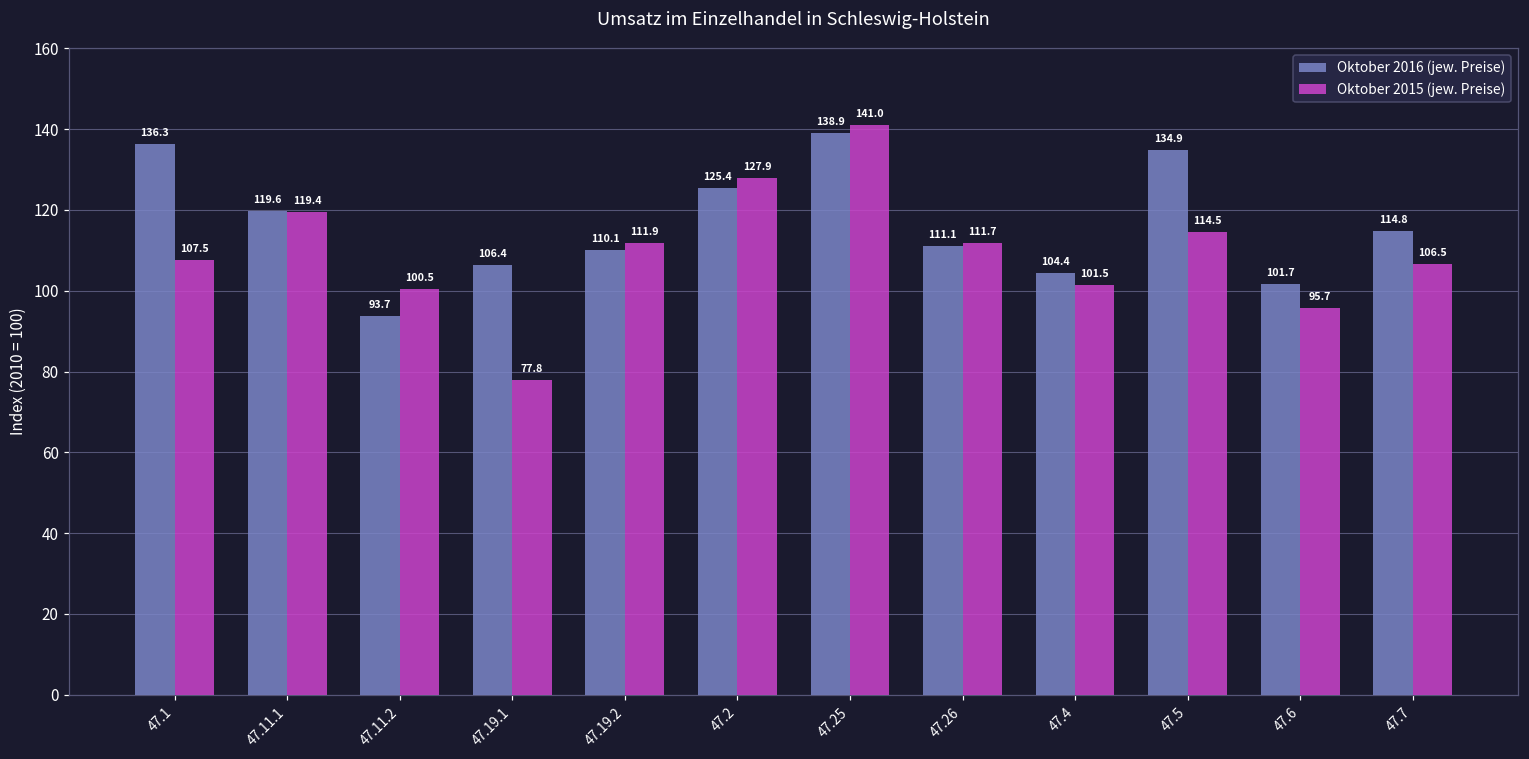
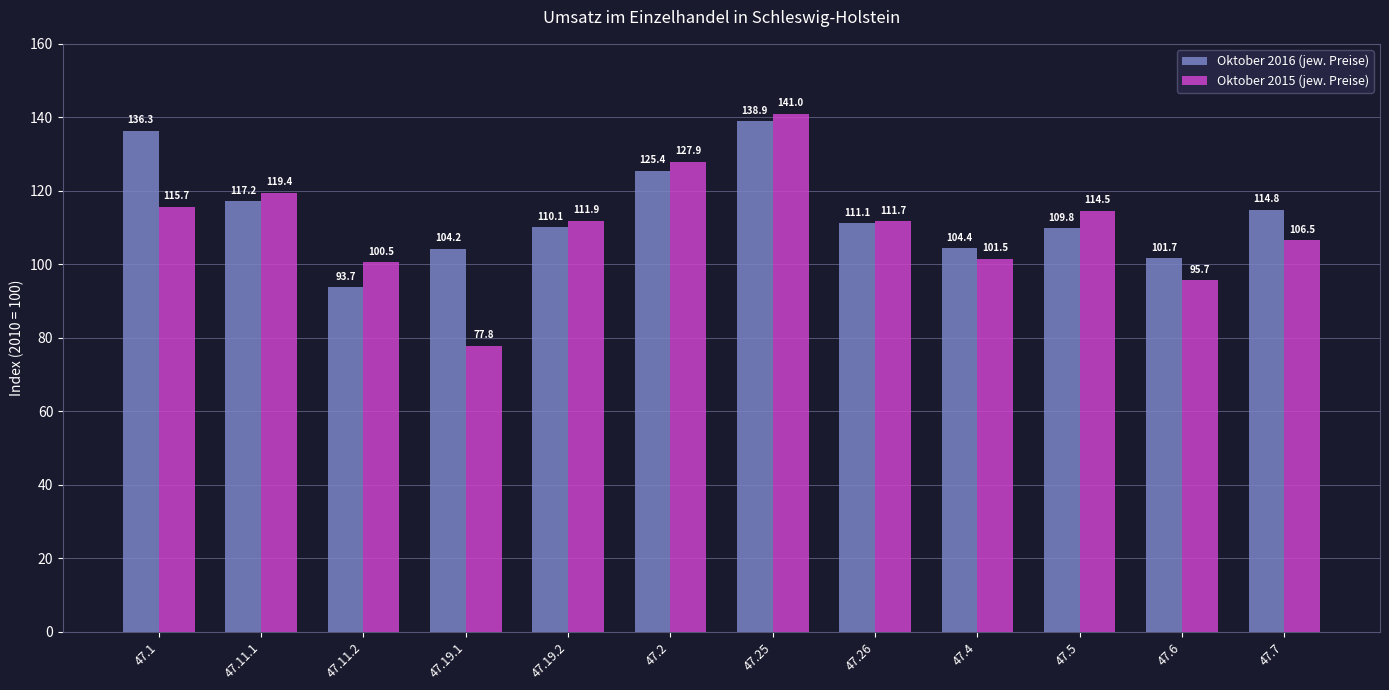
  {
    "Oktober 2016 (jew. Preise)": {
      "47.1": 136.3,
-     "47.11.1": 119.6,
+     "47.11.1": 117.2,
      "47.11.2": 93.7,
-     "47.19.1": 106.4,
+     "47.19.1": 104.2,
      "47.19.2": 110.1,
      "47.2": 125.4,
      "47.25": 138.9,
      "47.26": 111.1,
      "47.4": 104.4,
-     "47.5": 134.9,
+     "47.5": 109.8,
      "47.6": 101.7,
      "47.7": 114.8
    },
    "Oktober 2015 (jew. Preise)": {
-     "47.1": 107.5,
+     "47.1": 115.7,
      "47.11.1": 119.4,
      "47.11.2": 100.5,
      "47.19.1": 77.8,
      "47.19.2": 111.9,
      "47.2": 127.9,
      "47.25": 141.0,
      "47.26": 111.7,
      "47.4": 101.5,
      "47.5": 114.5,
      "47.6": 95.7,
      "47.7": 106.5
    }
  }
